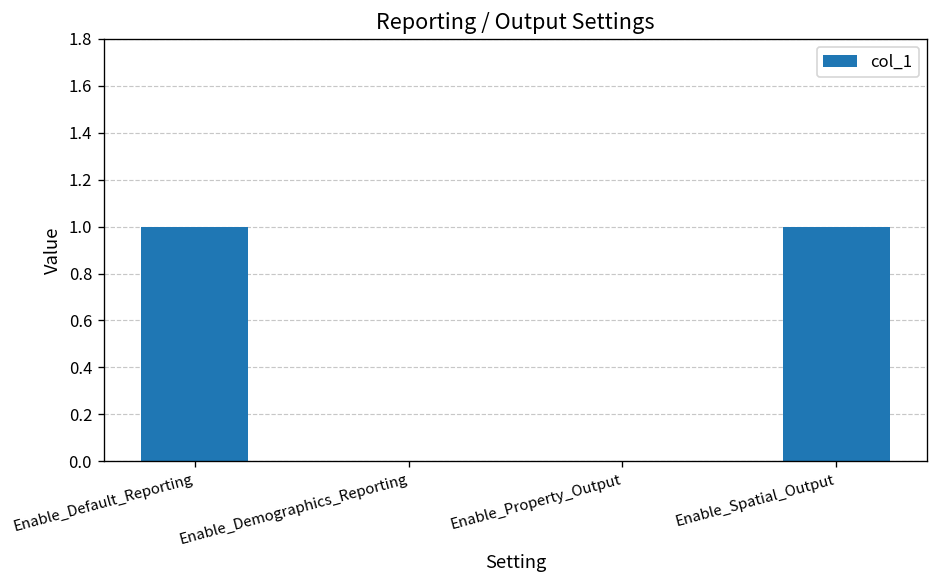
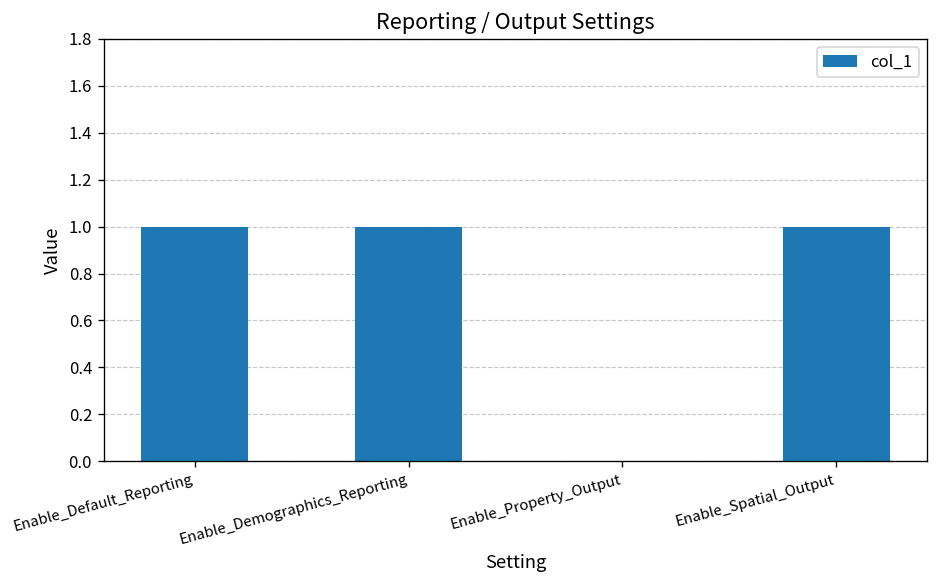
  {
    "Enable_Default_Reporting": 1,
-   "Enable_Demographics_Reporting": 0,
+   "Enable_Demographics_Reporting": 1,
    "Enable_Property_Output": 0,
    "Enable_Spatial_Output": 1
  }
